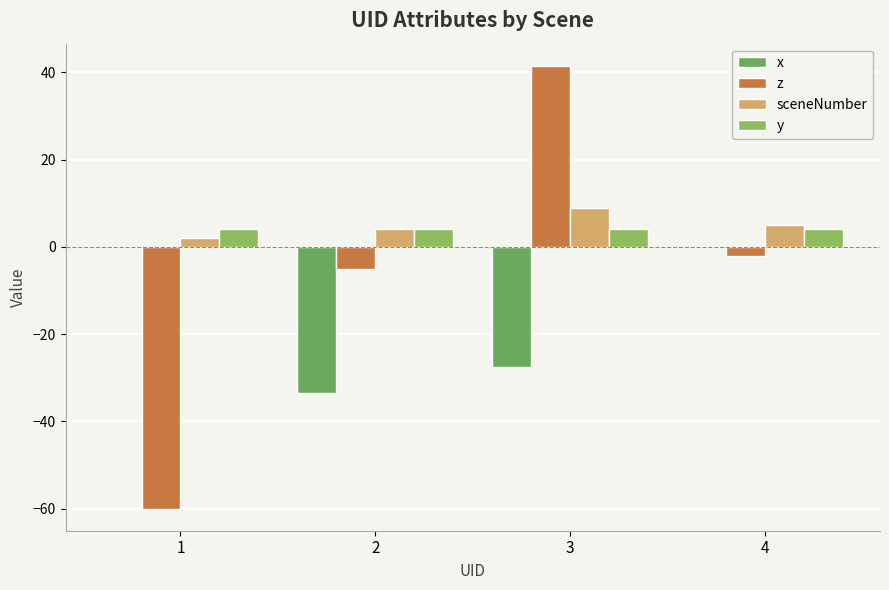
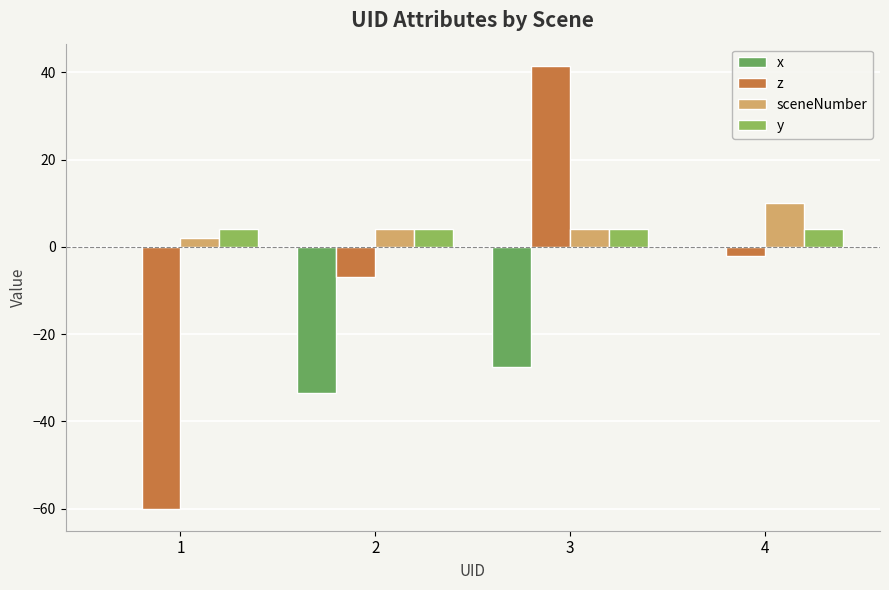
  {
    "z": {
      "1": -60,
-     "2": -5,
+     "2": -7,
      "3": 42,
      "4": -2
    },
    "sceneNumber": {
      "1": 2,
      "2": 4,
-     "3": 9,
-     "4": 5
+     "3": 4,
+     "4": 10
    }
  }
